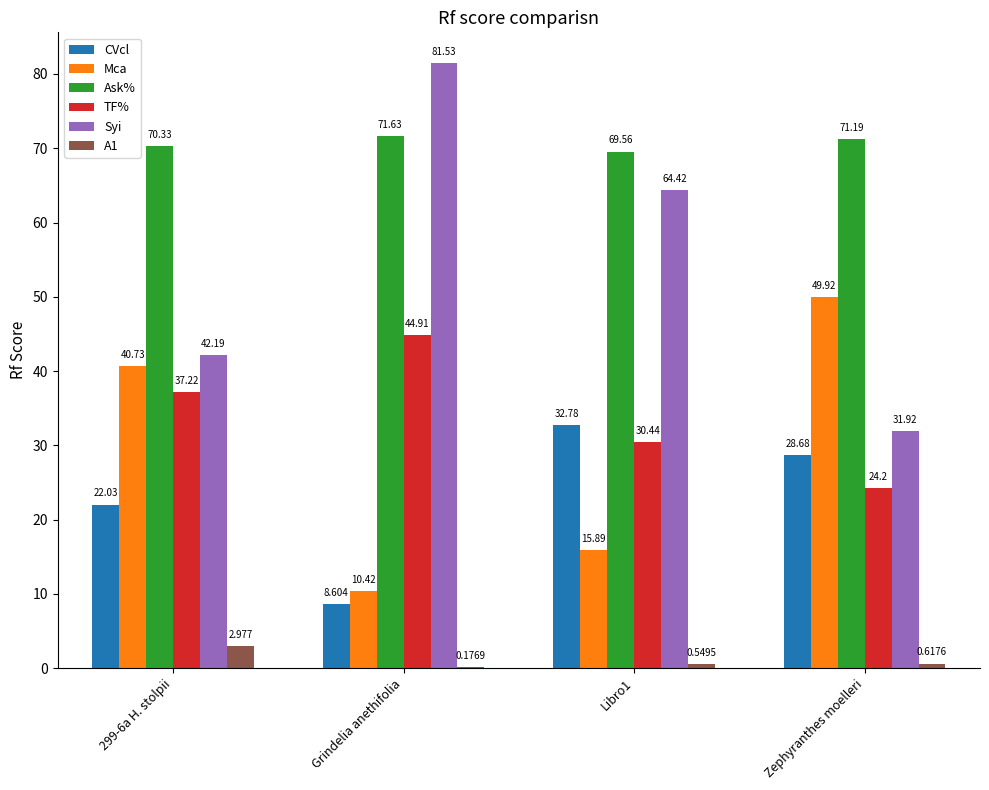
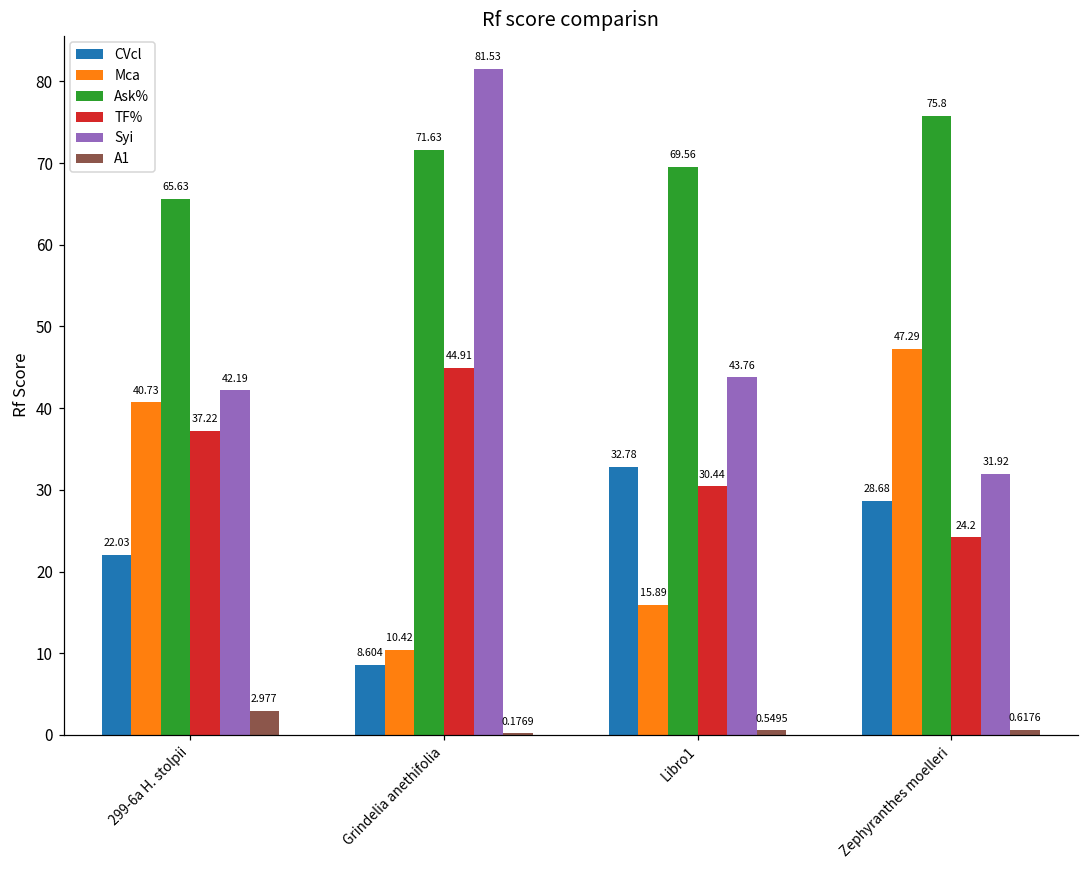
  {
    "CVcl": {
      "299-6a H. stolpii": 22.03,
      "Grindelia anethifolia": 8.604,
      "Libro1": 32.78,
      "Zephyranthes moelleri": 28.68
    },
    "Mca": {
      "299-6a H. stolpii": 40.73,
      "Grindelia anethifolia": 10.42,
      "Libro1": 15.89,
-     "Zephyranthes moelleri": 49.92
+     "Zephyranthes moelleri": 47.29
    },
    "Ask%": {
-     "299-6a H. stolpii": 70.33,
+     "299-6a H. stolpii": 65.63,
      "Grindelia anethifolia": 71.63,
      "Libro1": 69.56,
-     "Zephyranthes moelleri": 71.19
+     "Zephyranthes moelleri": 75.8
    },
    "TF%": {
      "299-6a H. stolpii": 37.22,
      "Grindelia anethifolia": 44.91,
      "Libro1": 30.44,
      "Zephyranthes moelleri": 24.2
    },
    "Syi": {
      "299-6a H. stolpii": 42.19,
      "Grindelia anethifolia": 81.53,
-     "Libro1": 64.42,
+     "Libro1": 43.76,
      "Zephyranthes moelleri": 31.92
    },
    "A1": {
      "299-6a H. stolpii": 2.977,
      "Grindelia anethifolia": 0.1769,
      "Libro1": 0.5495,
      "Zephyranthes moelleri": 0.6176
    }
  }
